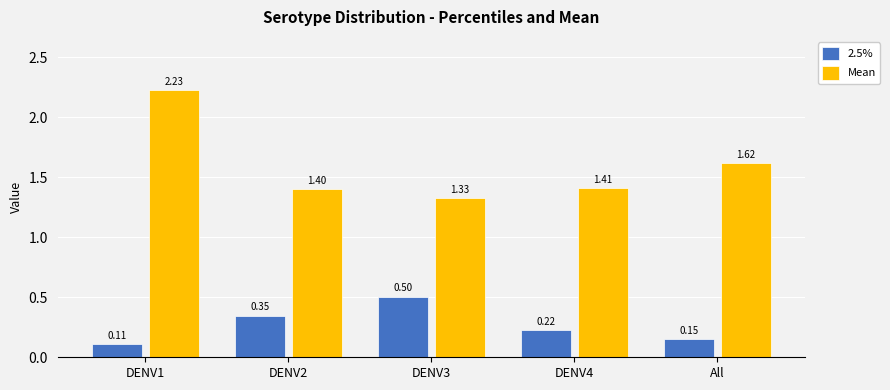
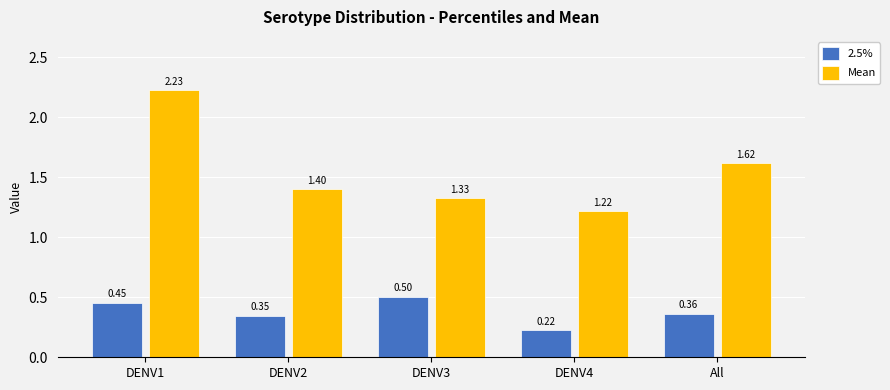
  {
    "2.5%": {
-     "DENV1": 0.11,
+     "DENV1": 0.45,
      "DENV2": 0.35,
      "DENV3": 0.50,
      "DENV4": 0.22,
-     "All": 0.15
+     "All": 0.36
    },
    "Mean": {
      "DENV1": 2.23,
      "DENV2": 1.40,
      "DENV3": 1.33,
-     "DENV4": 1.41,
+     "DENV4": 1.22,
      "All": 1.62
    }
  }
